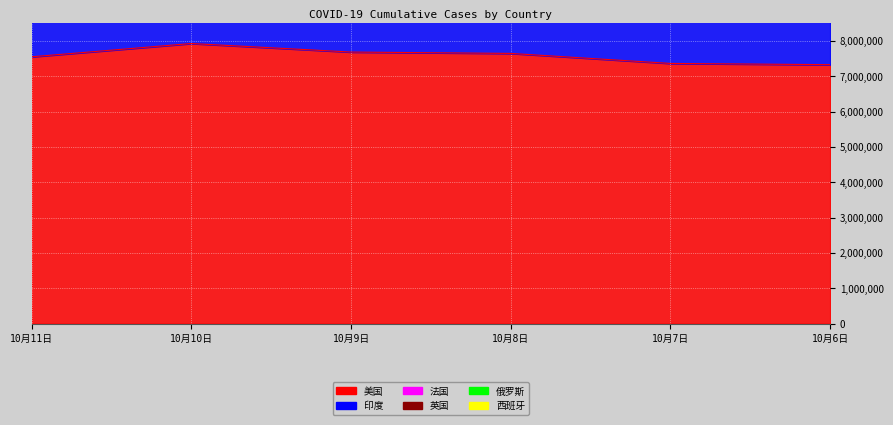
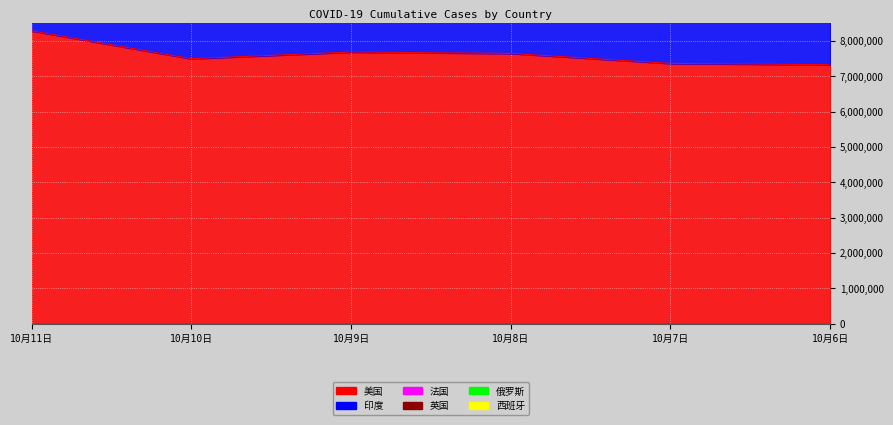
  {
    "美国": {
-     "10月11日": "7,600,000",
-     "10月10日": "7,900,000",
+     "10月11日": "8,300,000",
+     "10月10日": "7,500,000",
      "10月9日": "7,700,000",
      "10月8日": "7,600,000",
      "10月7日": "7,400,000",
      "10月6日": "7,300,000"
    }
  }
